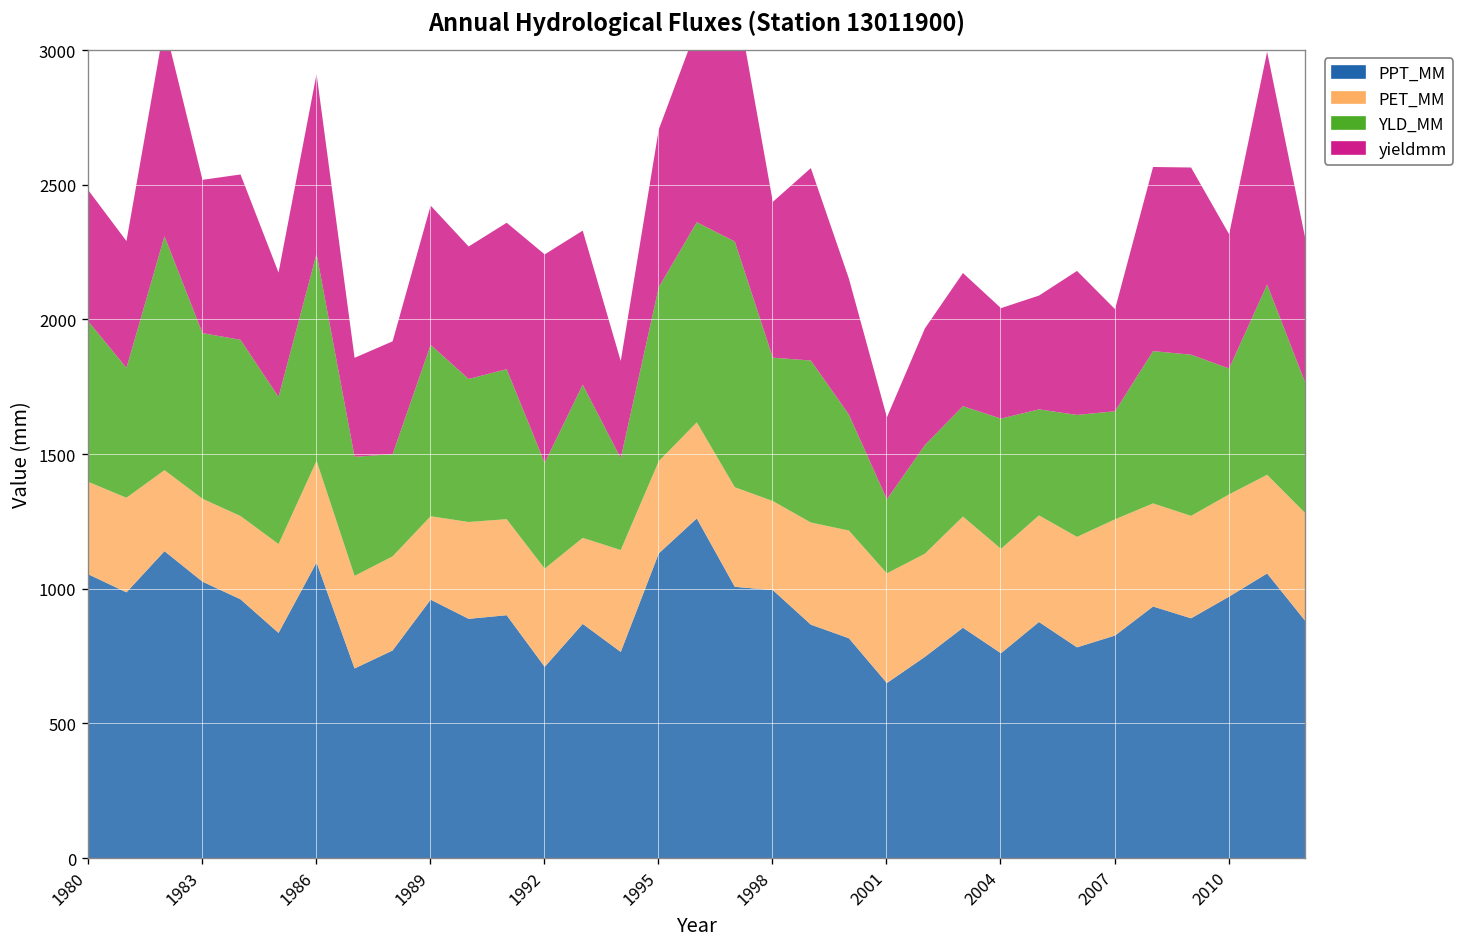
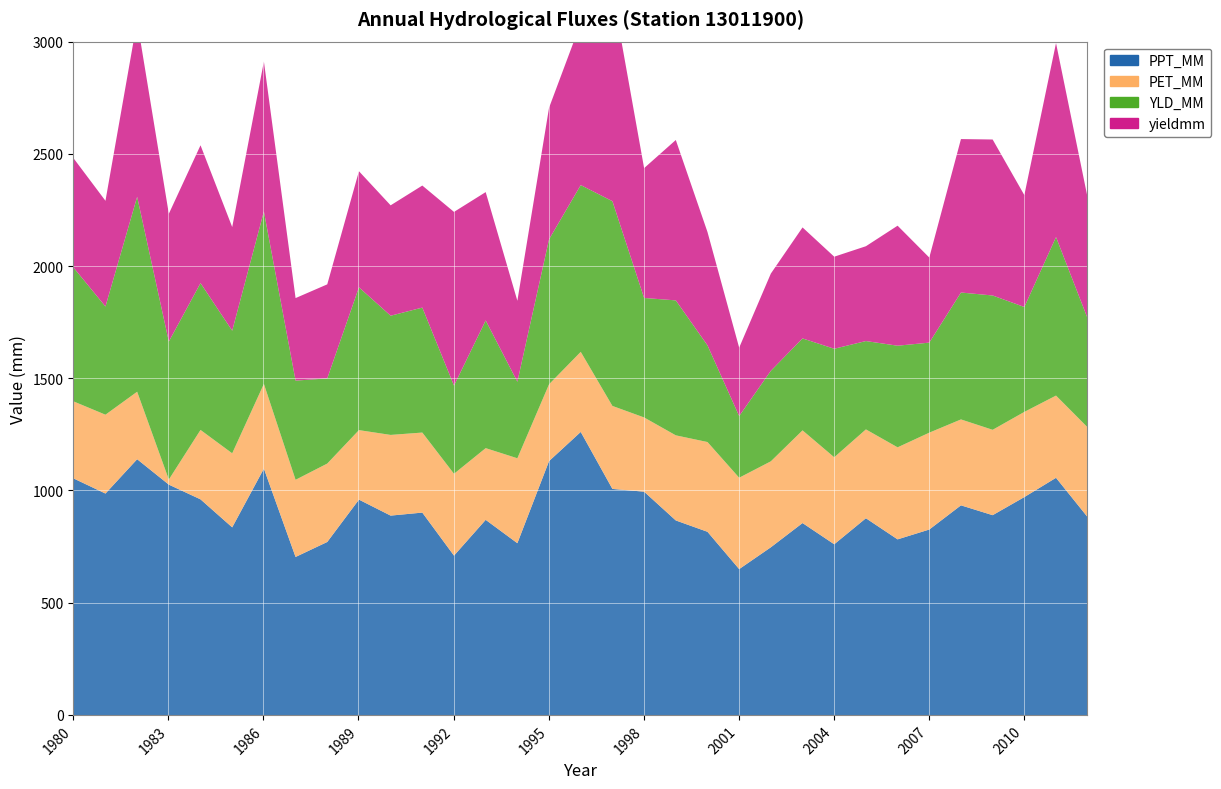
  {
    "PPT_MM": {
      "1980": 1060,
      "1983": 1030,
      "1986": 1100,
      "1989": 960,
      "1992": 710,
      "1995": 1130,
      "1998": 1000,
      "2001": 650,
      "2004": 760,
      "2007": 830,
      "2010": 970
    },
    "PET_MM": {
      "1980": 340,
-     "1983": 310,
+     "1983": 20,
      "1986": 380,
      "1989": 310,
      "1992": 360,
      "1995": 340,
      "1998": 330,
      "2001": 410,
      "2004": 390,
      "2007": 430,
      "2010": 380
    },
    "YLD_MM": {
      "1980": 600,
      "1983": 620,
      "1986": 770,
      "1989": 640,
      "1992": 390,
      "1995": 650,
      "1998": 530,
      "2001": 270,
      "2004": 480,
      "2007": 400,
      "2010": 470
    },
    "yieldmm": {
      "1980": 490,
      "1983": 570,
      "1986": 670,
      "1989": 520,
      "1992": 770,
      "1995": 590,
      "1998": 580,
      "2001": 300,
      "2004": 410,
      "2007": 380,
      "2010": 500
    }
  }
